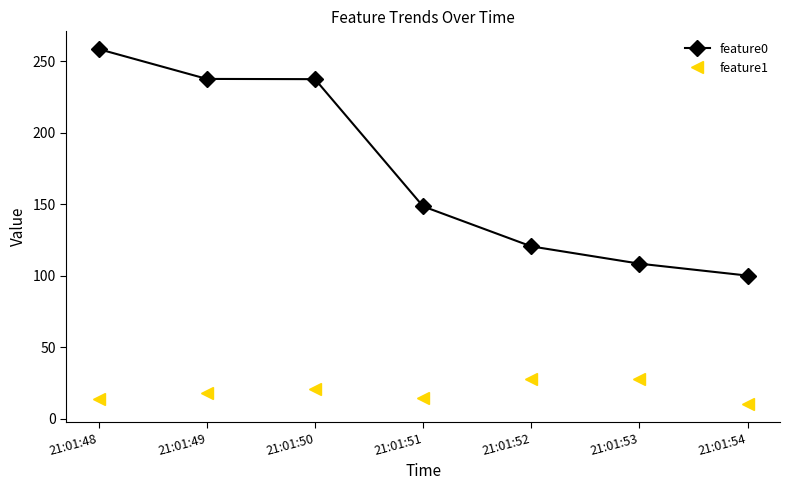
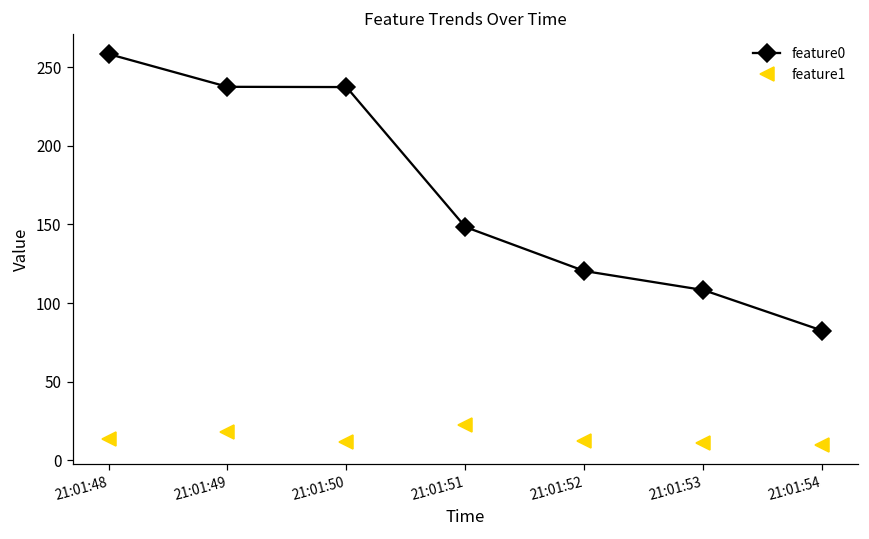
  {
    "feature0": {
      "21:01:48": 258,
      "21:01:49": 238,
      "21:01:50": 237,
      "21:01:51": 148,
      "21:01:52": 120,
      "21:01:53": 108,
-     "21:01:54": 100
+     "21:01:54": 83
    },
    "feature1": {
      "21:01:48": 13,
      "21:01:49": 18,
-     "21:01:50": 21,
-     "21:01:51": 14,
-     "21:01:52": 28,
-     "21:01:53": 27,
+     "21:01:50": 11,
+     "21:01:51": 22,
+     "21:01:52": 12,
+     "21:01:53": 11,
      "21:01:54": 10
    }
  }
